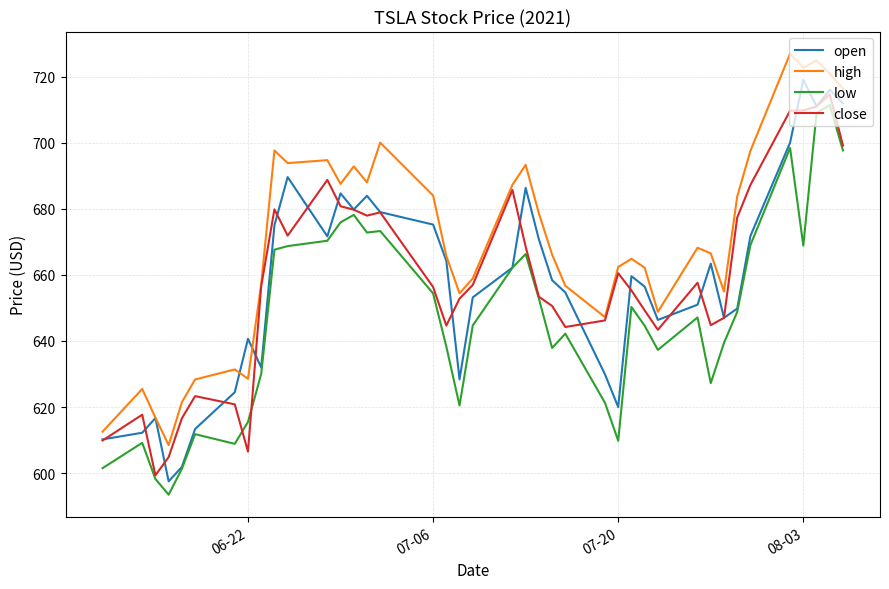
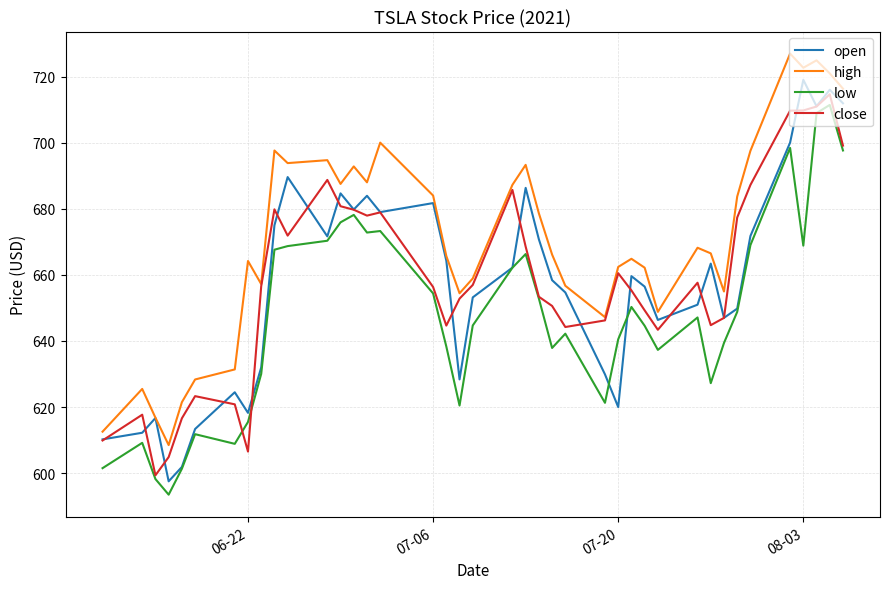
  {
    "open": {
-     "06-22": 641,
-     "07-06": 675,
+     "06-22": 618,
+     "07-06": 682,
      "07-20": 620
    },
    "high": {
-     "06-22": 629,
+     "06-22": 664,
      "07-06": 684,
      "07-20": 662
    },
    "low": {
      "06-22": 616,
      "07-06": 654,
-     "07-20": 610,
+     "07-20": 641,
      "08-03": 669
    },
    "close": {
      "06-22": 607,
      "07-06": 656,
      "07-20": 661
    }
  }
